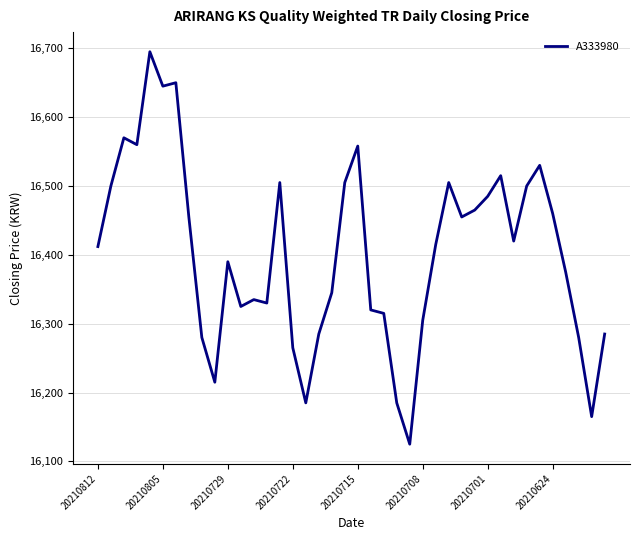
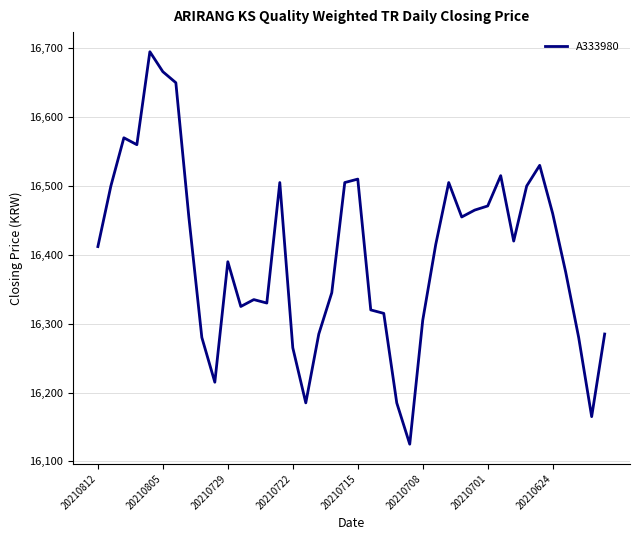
  {
    "20210812": "16,410",
-   "20210805": "16,650",
+   "20210805": "16,670",
    "20210729": "16,390",
    "20210722": "16,270",
-   "20210715": "16,560",
+   "20210715": "16,510",
    "20210708": "16,310",
-   "20210701": "16,490",
+   "20210701": "16,470",
    "20210624": "16,460"
  }
